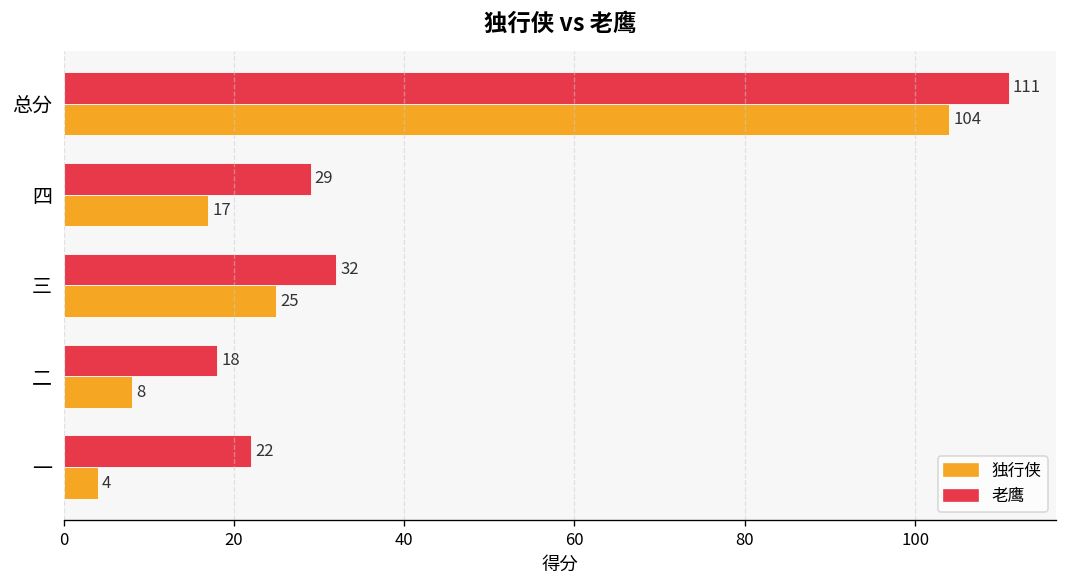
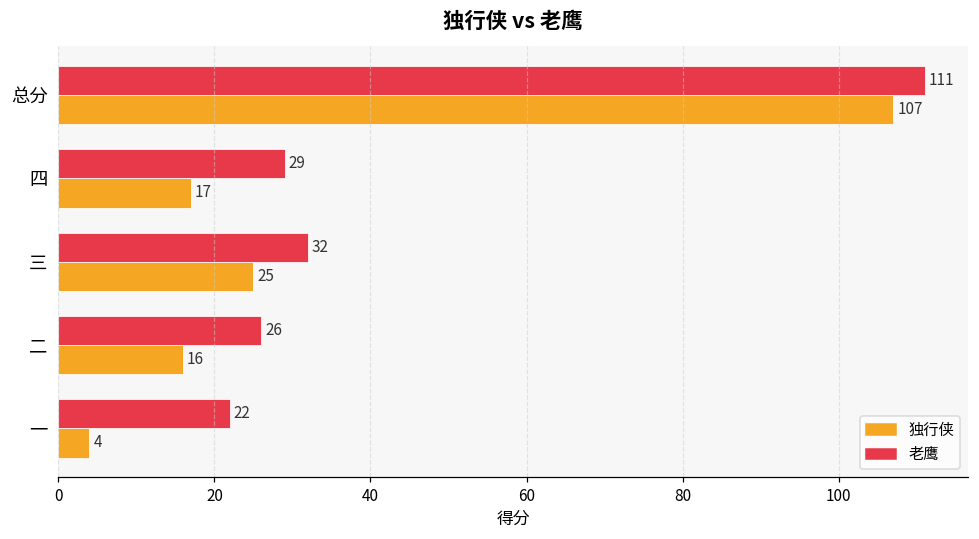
  {
    "独行侠": {
-     "总分": 104,
+     "总分": 107,
      "四": 17,
      "三": 25,
-     "二": 8,
+     "二": 16,
      "一": 4
    },
    "老鹰": {
      "总分": 111,
      "四": 29,
      "三": 32,
-     "二": 18,
+     "二": 26,
      "一": 22
    }
  }
